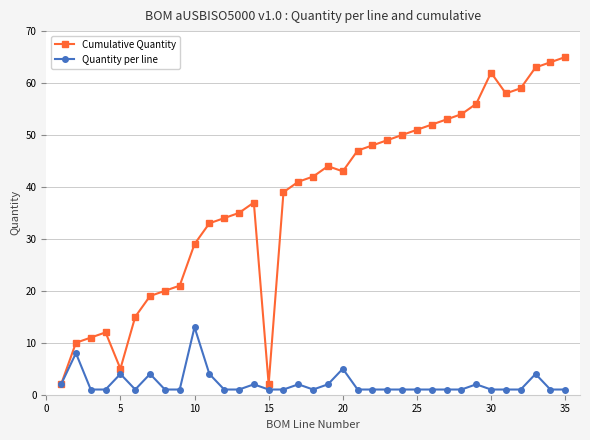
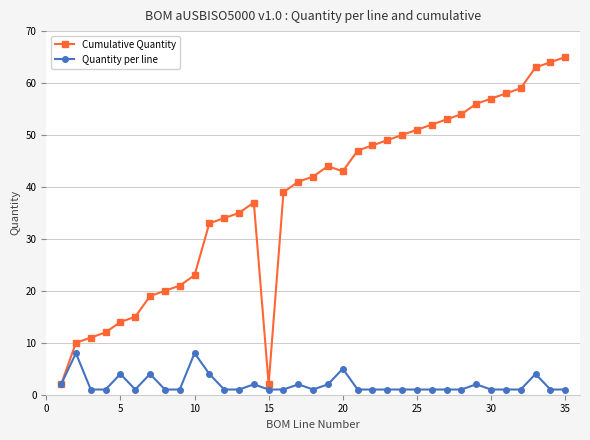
  {
    "Cumulative Quantity": {
-     "5": 5,
-     "10": 29,
+     "5": 14,
+     "10": 23,
      "15": 2,
      "20": 43,
      "25": 51,
-     "30": 62,
+     "30": 57,
      "35": 65
    },
    "Quantity per line": {
      "5": 4,
-     "10": 13,
+     "10": 8,
      "15": 1,
      "20": 5,
      "25": 1,
      "30": 1,
      "35": 1
    }
  }
